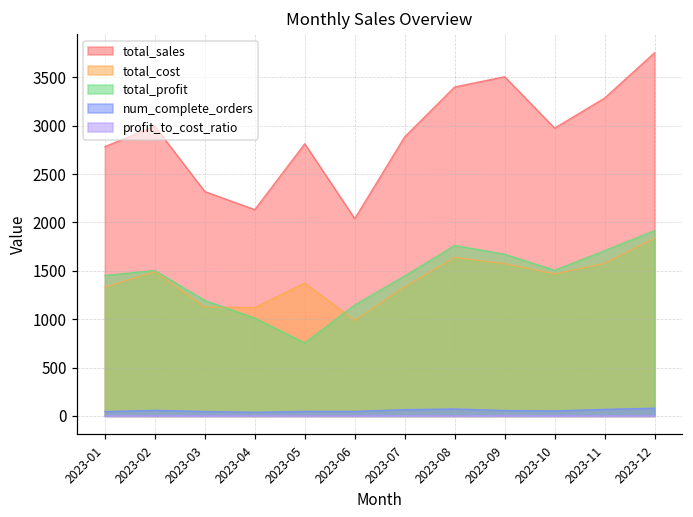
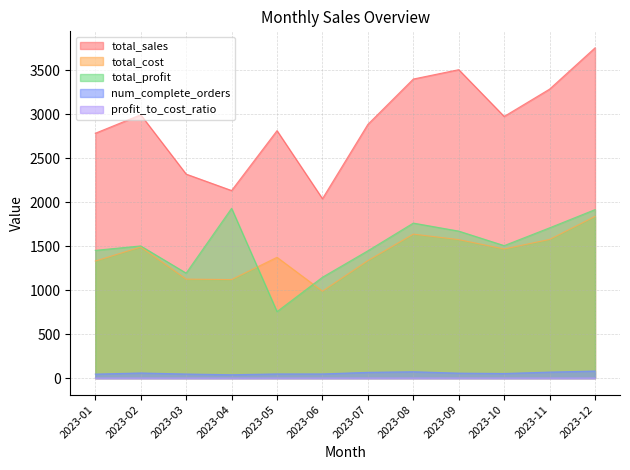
  {
    "total_profit": {
      "2023-01": 1500,
      "2023-03": 1200,
-     "2023-04": 1000,
+     "2023-04": 1900,
      "2023-05": 800,
      "2023-06": 1100,
      "2023-07": 1400,
      "2023-08": 1800,
      "2023-09": 1700,
      "2023-10": 1500,
      "2023-11": 1700,
      "2023-12": 1900
    }
  }
